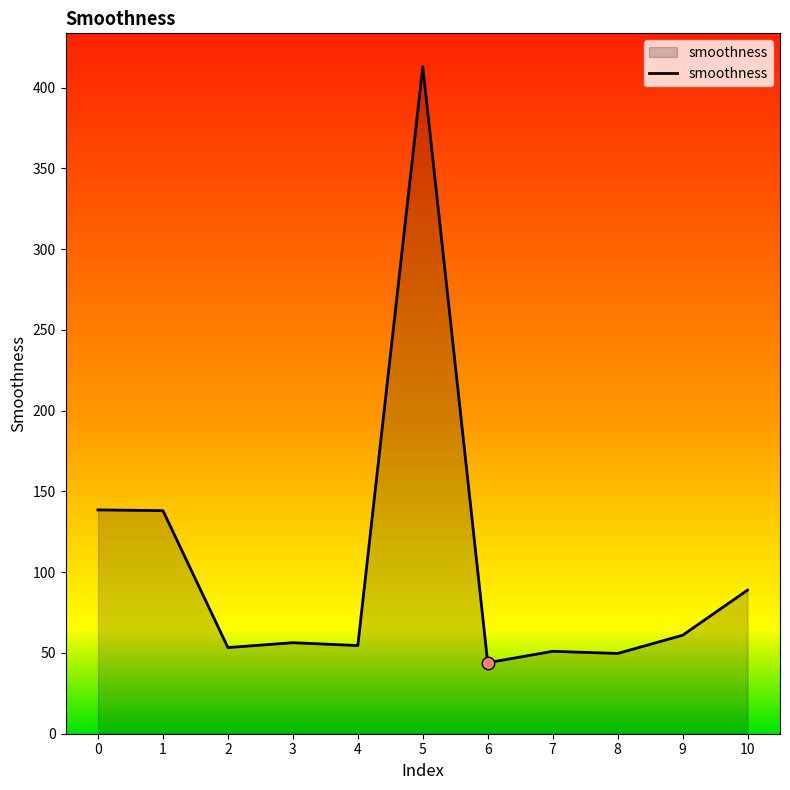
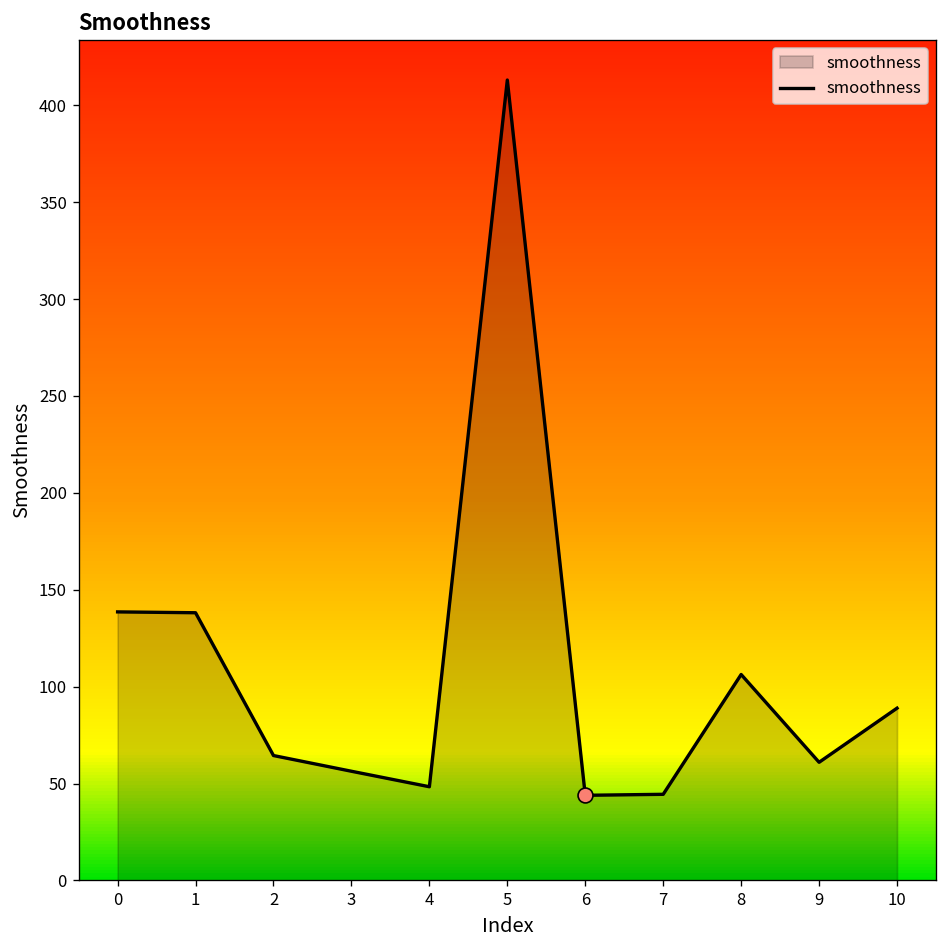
  {
    "smoothness": {
      "0": 139,
      "1": 138,
-     "2": 53,
+     "2": 64,
      "3": 56,
-     "4": 55,
+     "4": 48,
      "5": 413,
-     "7": 51,
-     "8": 50,
+     "7": 44,
+     "8": 106,
      "9": 61,
      "10": 89
    }
  }
